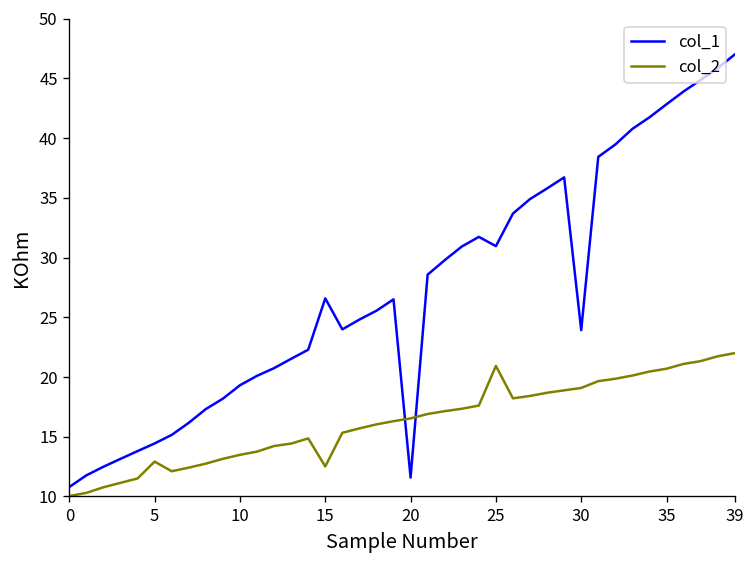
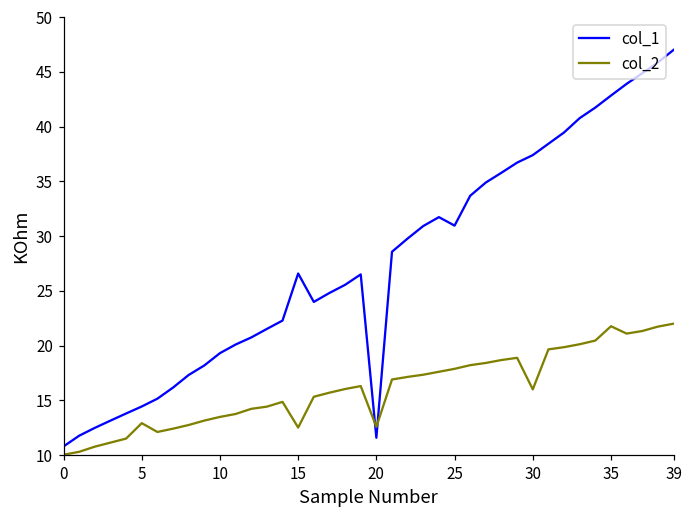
  {
    "col_1": {
      "0": 11,
      "5": 14,
      "10": 19,
      "15": 27,
      "20": 12,
      "25": 31,
-     "30": 24,
+     "30": 37,
      "35": 43,
      "39": 47
    },
    "col_2": {
      "0": 10,
      "5": 13,
      "10": 13,
      "15": 13,
-     "20": 17,
-     "25": 21,
-     "30": 19,
-     "35": 21,
+     "20": 13,
+     "25": 18,
+     "30": 16,
+     "35": 22,
      "39": 22
    }
  }
